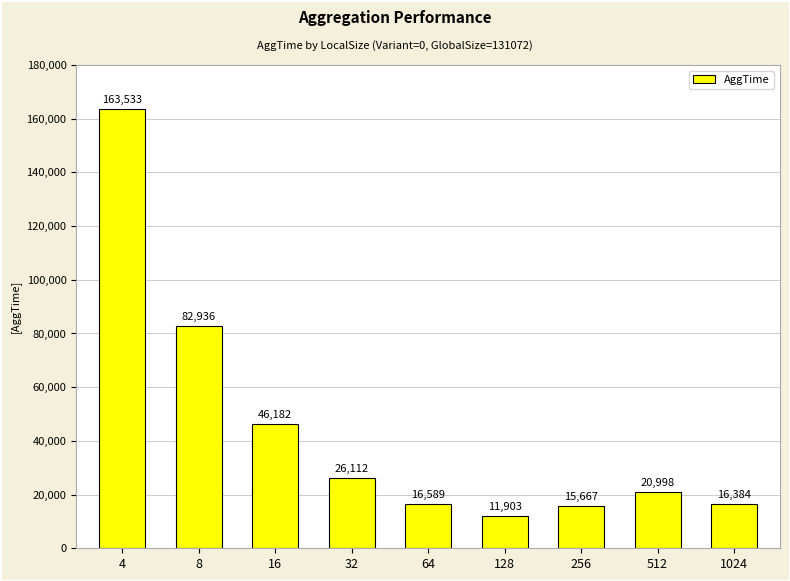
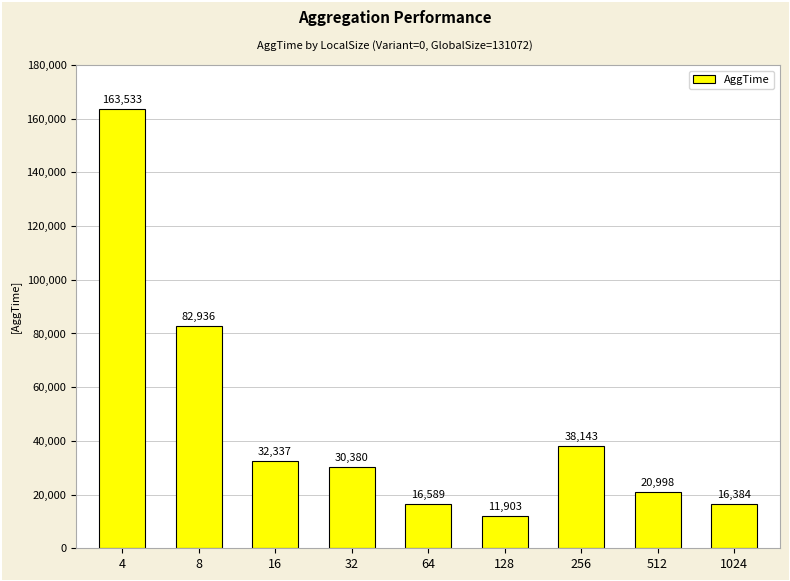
  {
    "4": "163,533",
    "8": "82,936",
-   "16": "46,182",
-   "32": "26,112",
+   "16": "32,337",
+   "32": "30,380",
    "64": "16,589",
    "128": "11,903",
-   "256": "15,667",
+   "256": "38,143",
    "512": "20,998",
    "1024": "16,384"
  }
